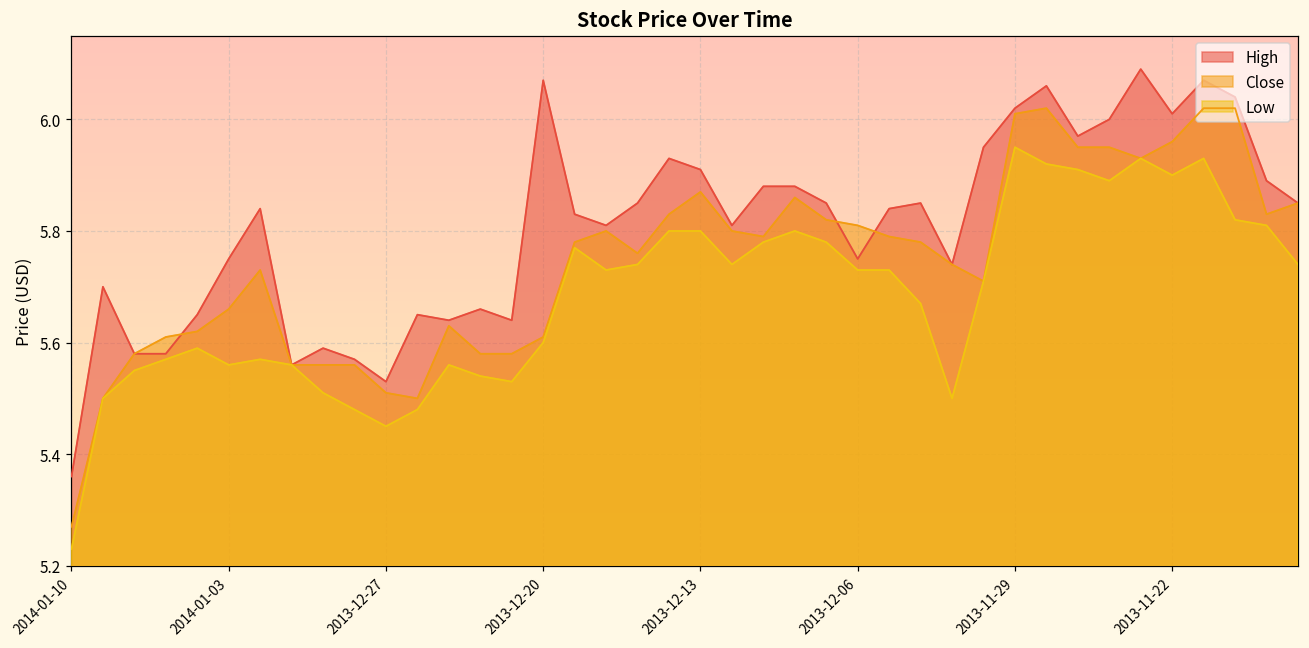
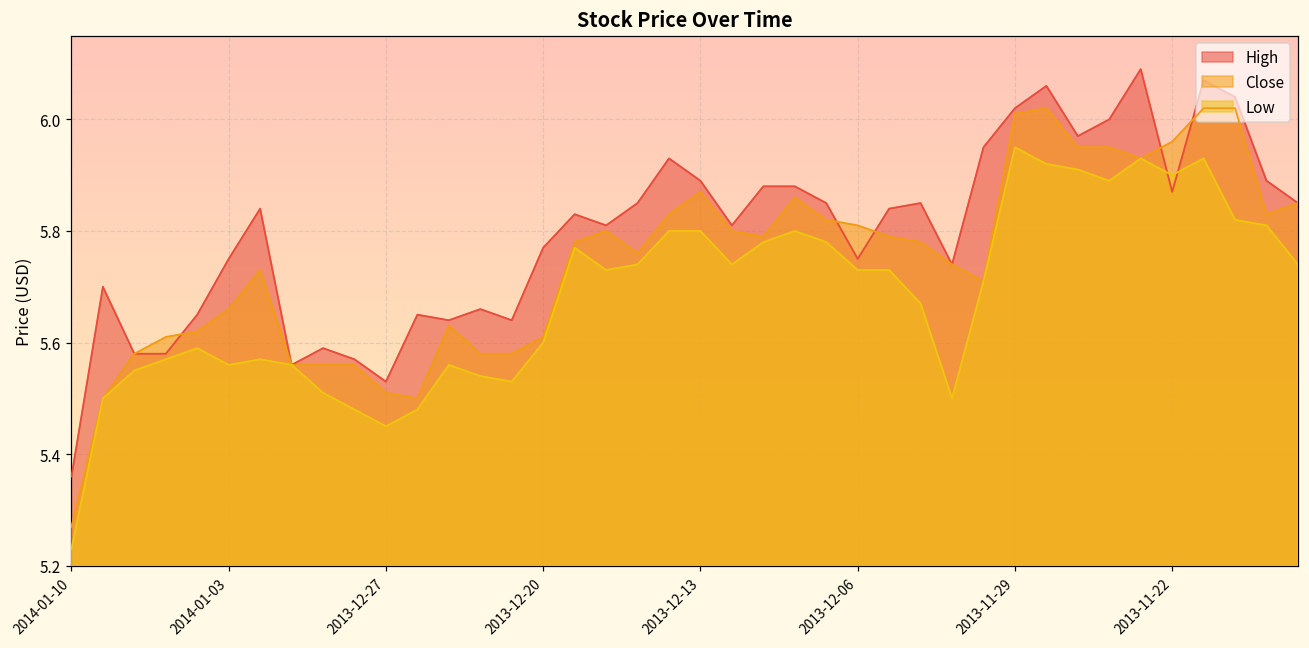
  {
    "High": {
      "2014-01-10": 5.36,
      "2014-01-03": 5.75,
      "2013-12-27": 5.53,
-     "2013-12-20": 6.07,
-     "2013-12-13": 5.91,
+     "2013-12-20": 5.77,
+     "2013-12-13": 5.89,
      "2013-12-06": 5.75,
      "2013-11-29": 6.02,
-     "2013-11-22": 6.01
+     "2013-11-22": 5.87
    }
  }
